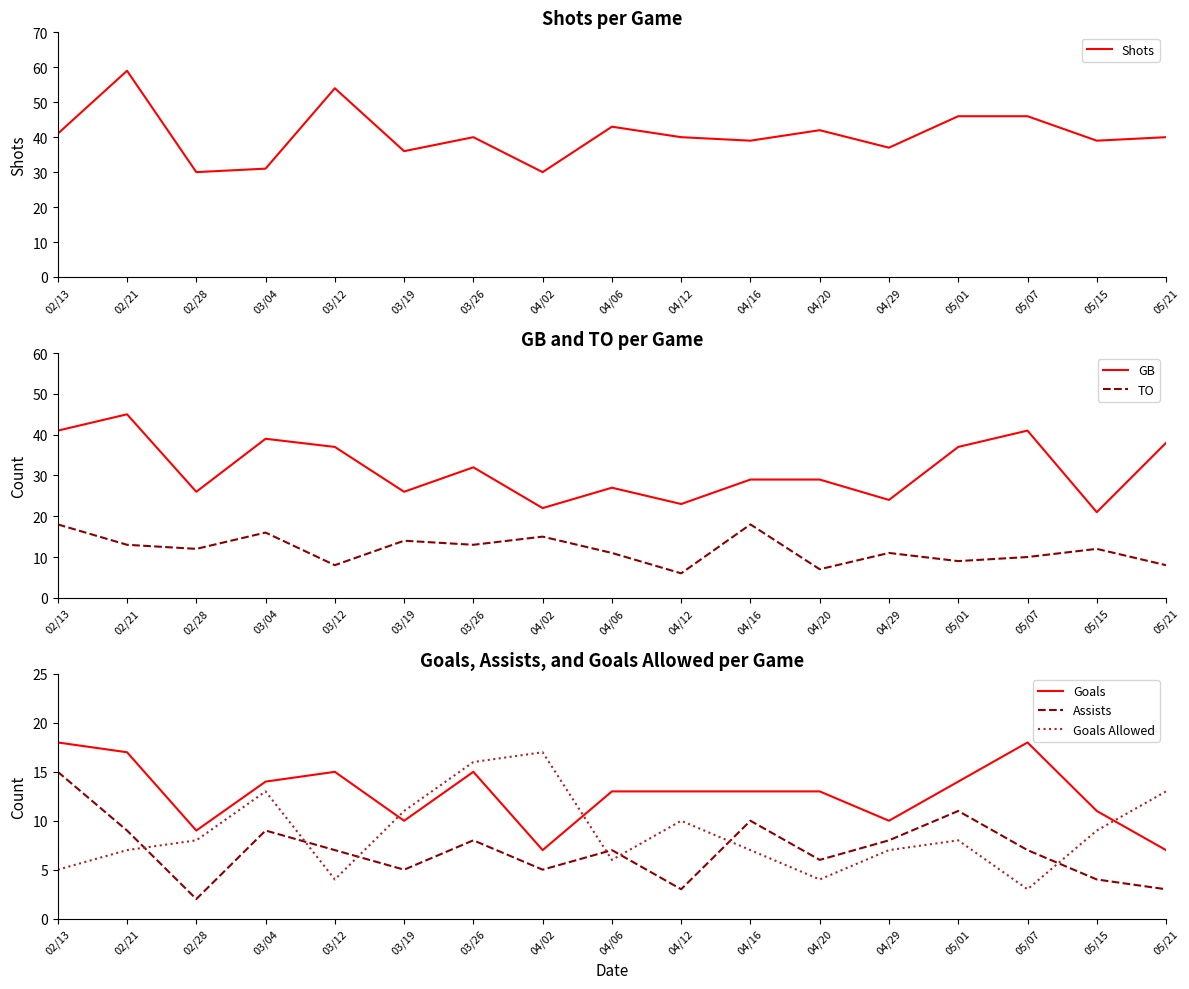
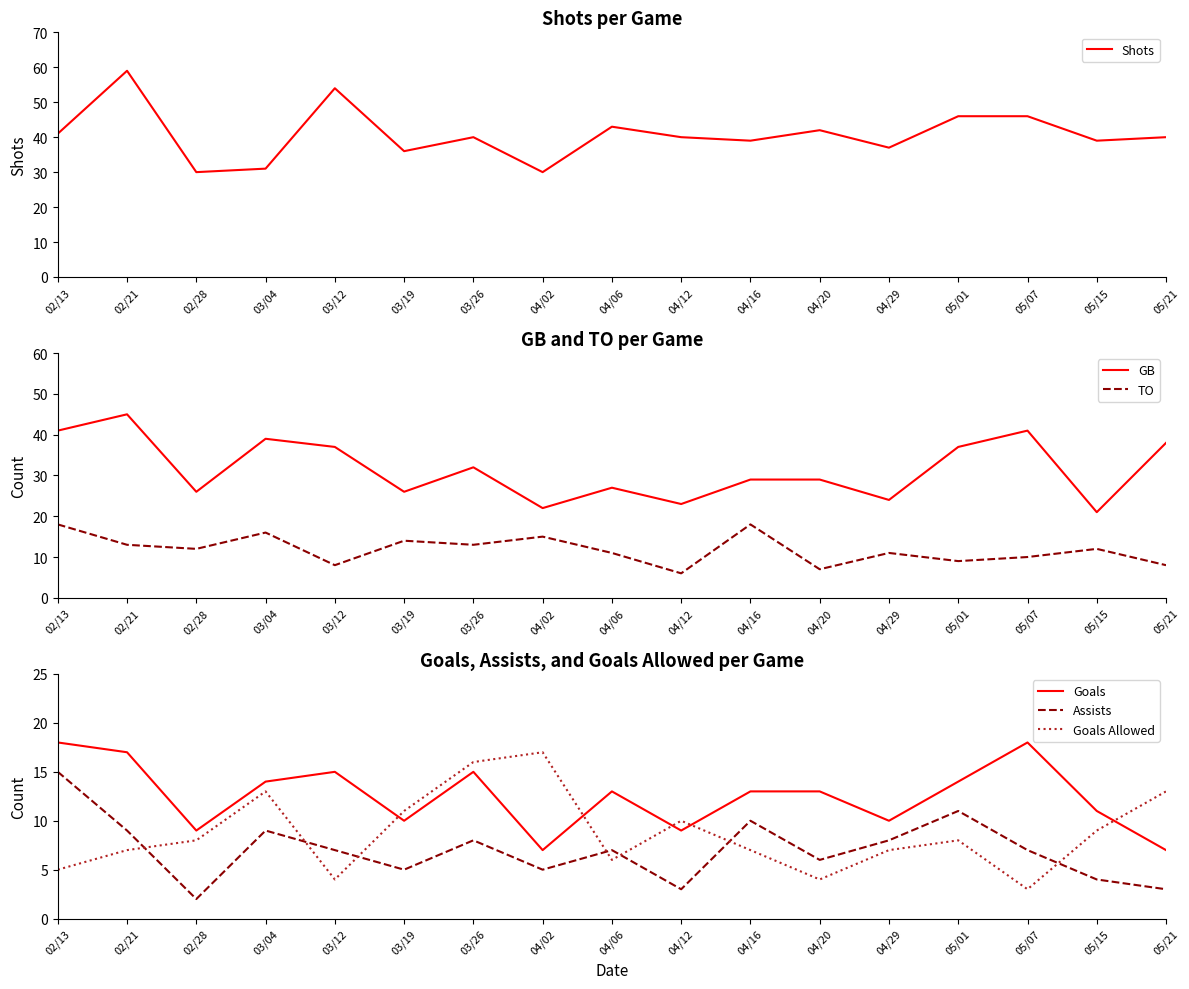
  {
    "Shots per Game": {
      "02/13": 41,
      "02/21": 59,
      "02/28": 30,
      "03/04": 31,
      "03/12": 54,
      "03/19": 36,
      "03/26": 40,
      "04/02": 30,
      "04/06": 43,
      "04/12": 40,
      "04/16": 39,
      "04/20": 42,
      "04/29": 37,
      "05/01": 46,
      "05/07": 46,
      "05/15": 39,
      "05/21": 40
    },
    "GB and TO per Game": {
      "GB": {
        "02/13": 41,
        "02/21": 45,
        "02/28": 26,
        "03/04": 39,
        "03/12": 37,
        "03/19": 26,
        "03/26": 32,
        "04/02": 22,
        "04/06": 27,
        "04/12": 23,
        "04/16": 29,
        "04/20": 29,
        "04/29": 24,
        "05/01": 37,
        "05/07": 41,
        "05/15": 21,
        "05/21": 38
      },
      "TO": {
        "02/13": 18,
        "02/21": 13,
        "02/28": 12,
        "03/04": 16,
        "03/12": 8,
        "03/19": 14,
        "03/26": 13,
        "04/02": 15,
        "04/06": 11,
        "04/12": 6,
        "04/16": 18,
        "04/20": 7,
        "04/29": 11,
        "05/01": 9,
        "05/07": 10,
        "05/15": 12,
        "05/21": 8
      }
    },
    "Goals, Assists, and Goals Allowed per Game": {
      "Goals": {
        "02/13": 18,
        "02/21": 17,
        "02/28": 9,
        "03/04": 14,
        "03/12": 15,
        "03/19": 10,
        "03/26": 15,
        "04/02": 7,
        "04/06": 13,
-       "04/12": 13,
+       "04/12": 9,
        "04/16": 13,
        "04/20": 13,
        "04/29": 10,
        "05/01": 14,
        "05/07": 18,
        "05/15": 11,
        "05/21": 7
      },
      "Assists": {
        "02/13": 15,
        "02/21": 9,
        "02/28": 2,
        "03/04": 9,
        "03/12": 7,
        "03/19": 5,
        "03/26": 8,
        "04/02": 5,
        "04/06": 7,
        "04/12": 3,
        "04/16": 10,
        "04/20": 6,
        "04/29": 8,
        "05/01": 11,
        "05/07": 7,
        "05/15": 4,
        "05/21": 3
      },
      "Goals Allowed": {
        "02/13": 5,
        "02/21": 7,
        "02/28": 8,
        "03/04": 13,
        "03/12": 4,
        "03/19": 11,
        "03/26": 16,
        "04/02": 17,
        "04/06": 6,
        "04/12": 10,
        "04/16": 7,
        "04/20": 4,
        "04/29": 7,
        "05/01": 8,
        "05/07": 3,
        "05/15": 9,
        "05/21": 13
      }
    }
  }
